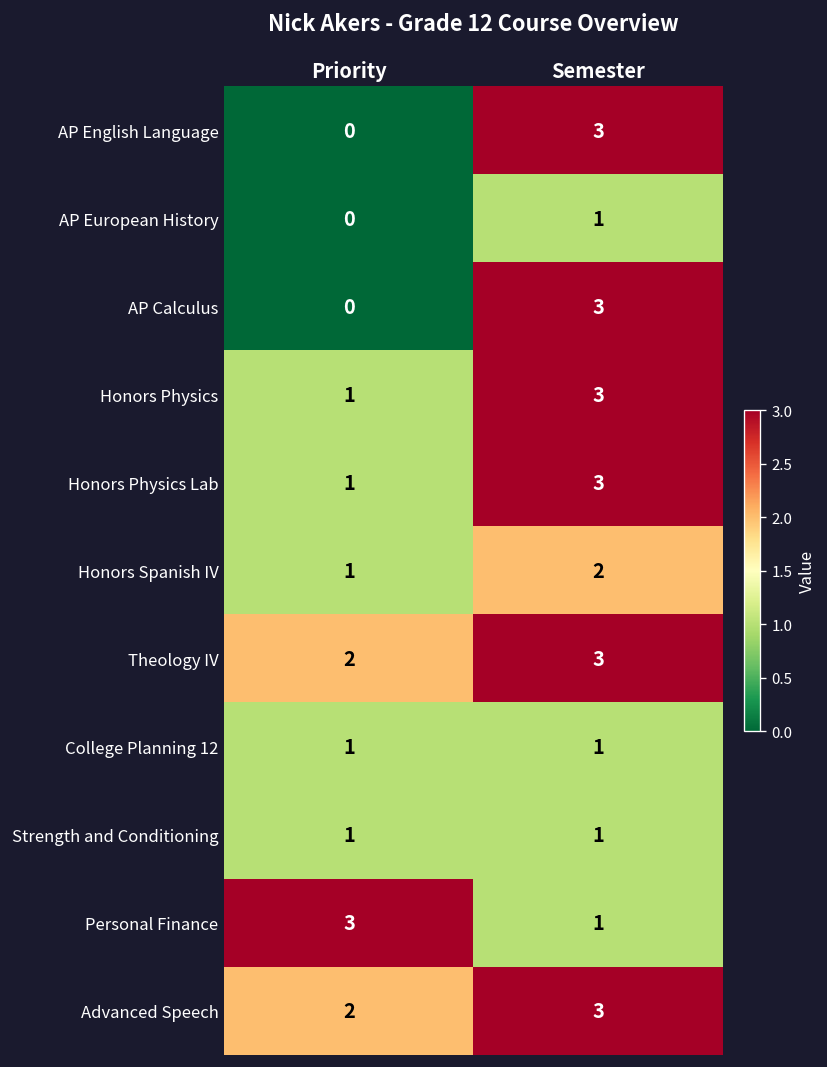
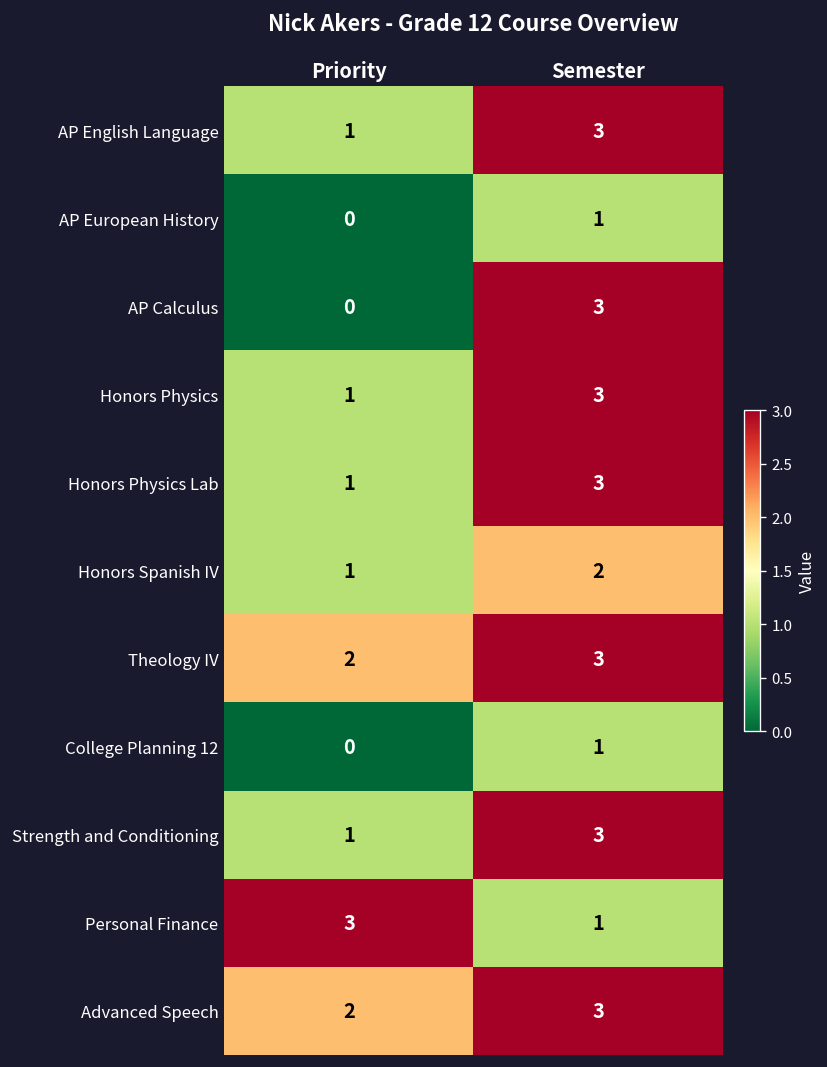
  {
    "AP English Language": {
-     "Priority": 0,
+     "Priority": 1,
      "Semester": 3
    },
    "AP European History": {
      "Priority": 0,
      "Semester": 1
    },
    "AP Calculus": {
      "Priority": 0,
      "Semester": 3
    },
    "Honors Physics": {
      "Priority": 1,
      "Semester": 3
    },
    "Honors Physics Lab": {
      "Priority": 1,
      "Semester": 3
    },
    "Honors Spanish IV": {
      "Priority": 1,
      "Semester": 2
    },
    "Theology IV": {
      "Priority": 2,
      "Semester": 3
    },
    "College Planning 12": {
-     "Priority": 1,
+     "Priority": 0,
      "Semester": 1
    },
    "Strength and Conditioning": {
      "Priority": 1,
-     "Semester": 1
+     "Semester": 3
    },
    "Personal Finance": {
      "Priority": 3,
      "Semester": 1
    },
    "Advanced Speech": {
      "Priority": 2,
      "Semester": 3
    }
  }
